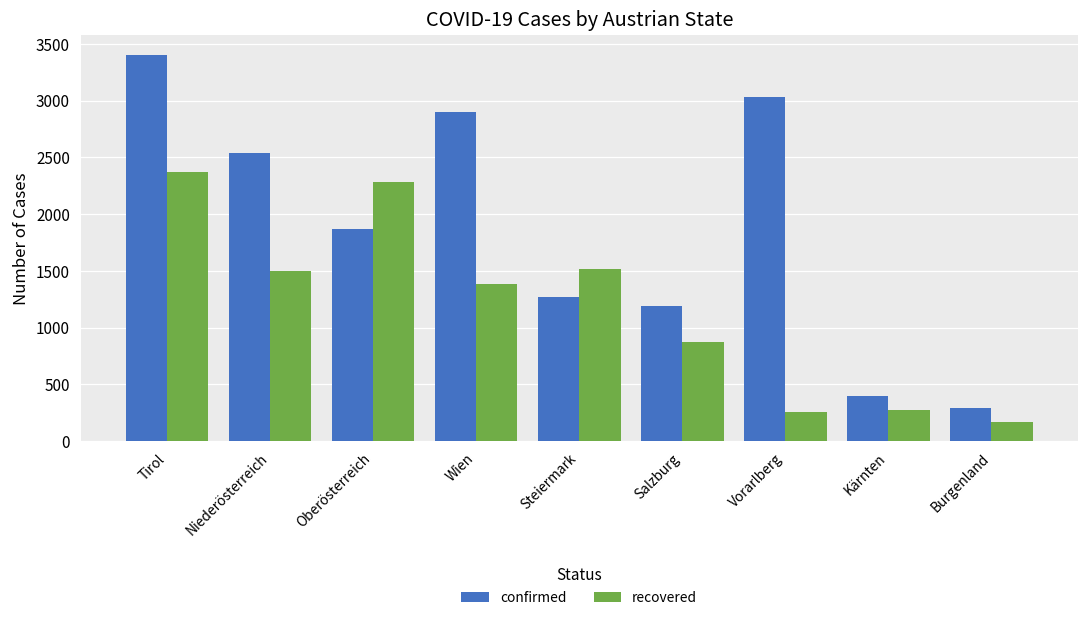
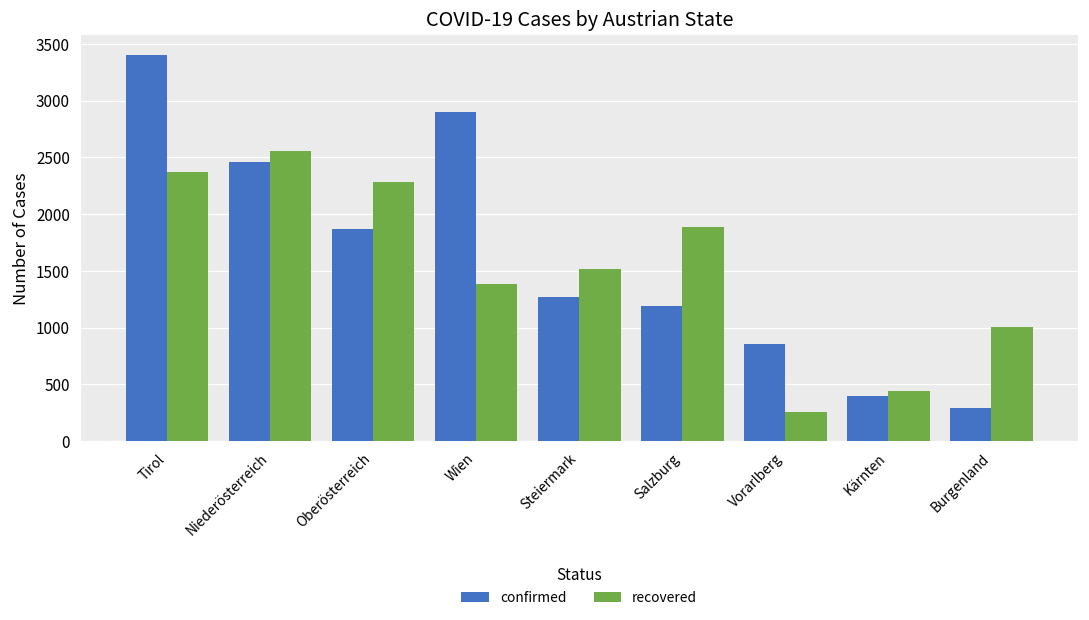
  {
    "confirmed": {
      "Tirol": 3410,
-     "Niederösterreich": 2540,
+     "Niederösterreich": 2460,
      "Oberösterreich": 1870,
      "Wien": 2900,
      "Steiermark": 1270,
      "Salzburg": 1190,
-     "Vorarlberg": 3030,
+     "Vorarlberg": 850,
      "Kärnten": 390,
      "Burgenland": 290
    },
    "recovered": {
      "Tirol": 2370,
-     "Niederösterreich": 1500,
+     "Niederösterreich": 2550,
      "Oberösterreich": 2280,
      "Wien": 1380,
      "Steiermark": 1510,
-     "Salzburg": 880,
+     "Salzburg": 1890,
      "Vorarlberg": 260,
-     "Kärnten": 270,
-     "Burgenland": 170
+     "Kärnten": 440,
+     "Burgenland": 1010
    }
  }
